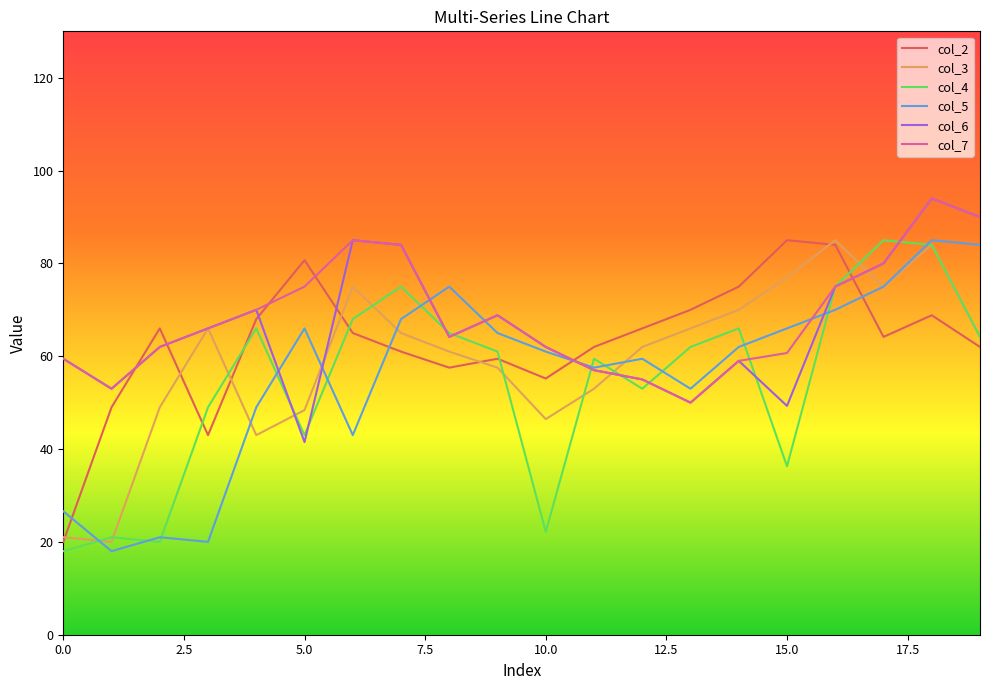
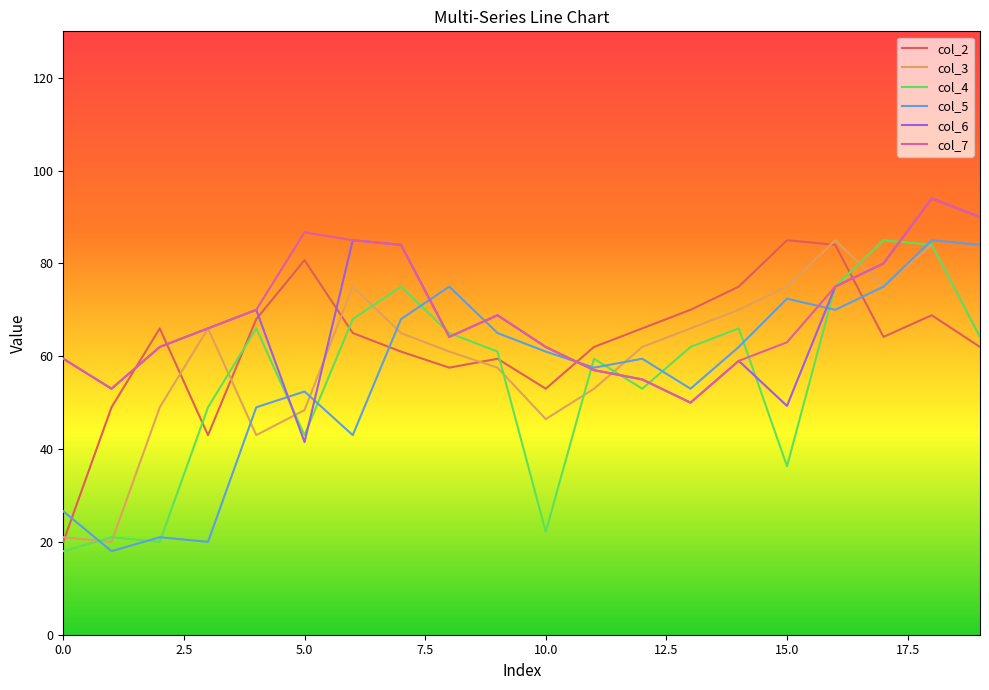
  {
    "col_2": {
      "0.0": 20,
      "5.0": 81,
-     "10.0": 55,
+     "10.0": 53,
      "15.0": 85
    },
    "col_3": {
      "0.0": 21,
      "5.0": 48,
      "10.0": 46,
-     "15.0": 77
+     "15.0": 75
    },
    "col_4": {
      "0.0": 18,
      "5.0": 43,
      "10.0": 22,
      "15.0": 36
    },
    "col_5": {
      "0.0": 27,
-     "5.0": 66,
+     "5.0": 52,
      "10.0": 61,
-     "15.0": 66
+     "15.0": 72
    },
    "col_6": {
      "5.0": 42,
      "15.0": 49
    },
    "col_7": {
-     "5.0": 75,
-     "15.0": 61
+     "5.0": 87,
+     "15.0": 63
    }
  }
